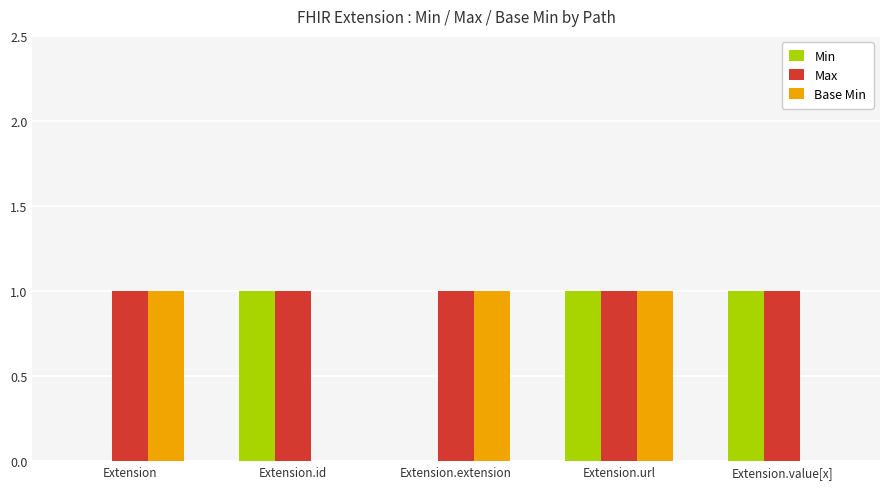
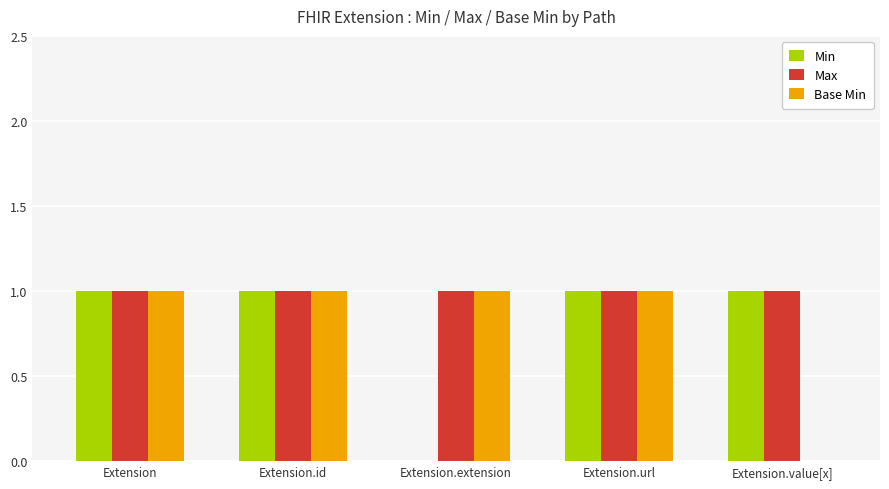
  {
    "Min": {
-     "Extension": 0,
+     "Extension": 1,
      "Extension.id": 1,
      "Extension.extension": 0,
      "Extension.url": 1,
      "Extension.value[x]": 1
    },
    "Max": {
      "Extension": 1,
      "Extension.id": 1,
      "Extension.extension": 1,
      "Extension.url": 1,
      "Extension.value[x]": 1
    },
    "Base Min": {
      "Extension": 1,
-     "Extension.id": 0,
+     "Extension.id": 1,
      "Extension.extension": 1,
      "Extension.url": 1,
      "Extension.value[x]": 0
    }
  }
